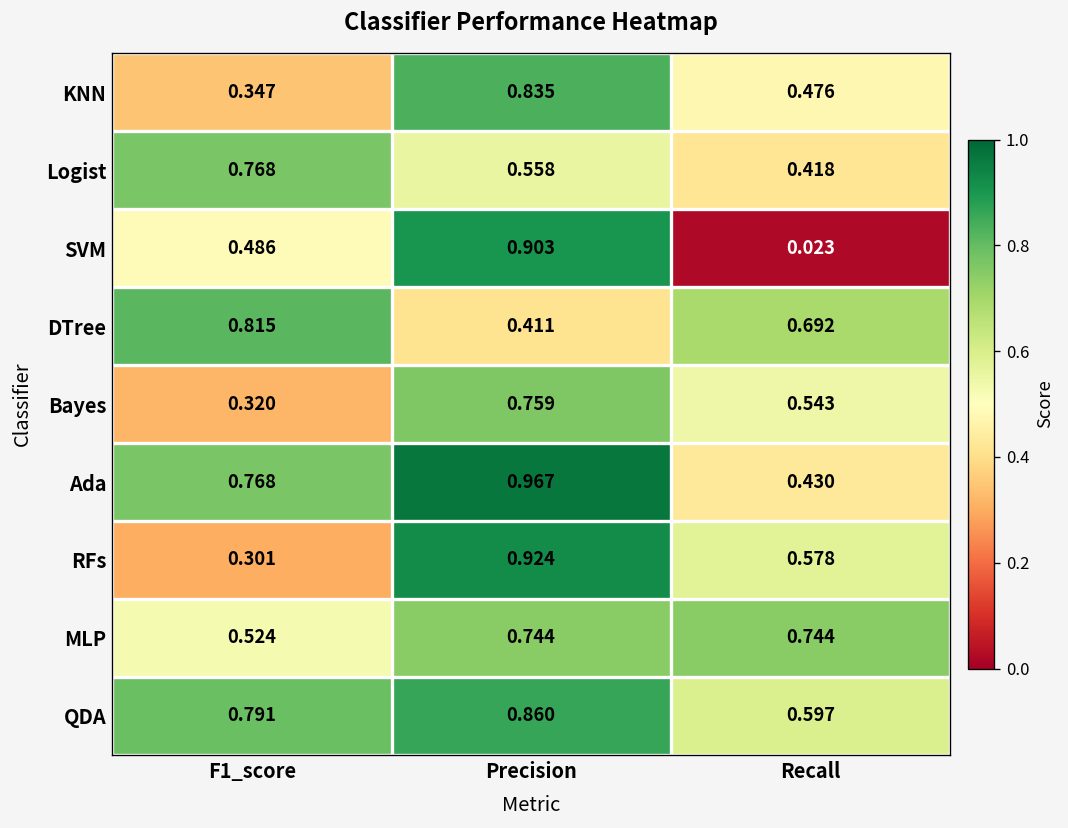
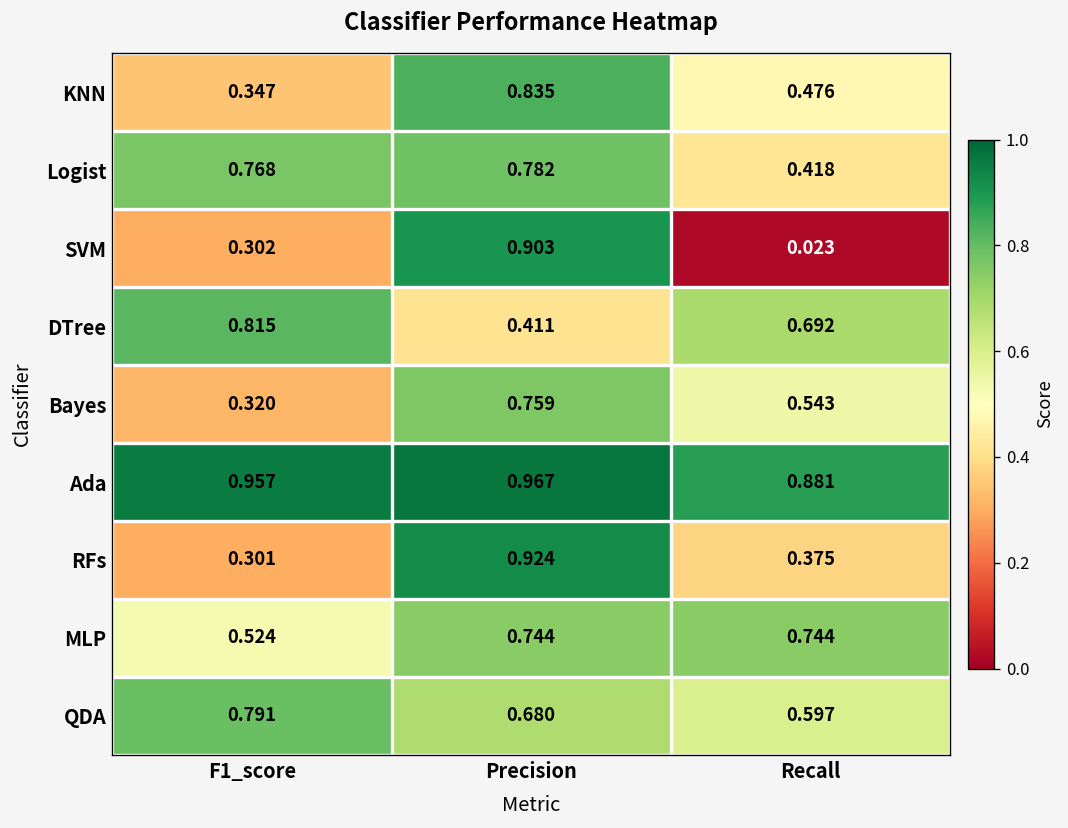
  {
    "KNN": {
      "F1_score": 0.347,
      "Precision": 0.835,
      "Recall": 0.476
    },
    "Logist": {
      "F1_score": 0.768,
-     "Precision": 0.558,
+     "Precision": 0.782,
      "Recall": 0.418
    },
    "SVM": {
-     "F1_score": 0.486,
+     "F1_score": 0.302,
      "Precision": 0.903,
      "Recall": 0.023
    },
    "DTree": {
      "F1_score": 0.815,
      "Precision": 0.411,
      "Recall": 0.692
    },
    "Bayes": {
      "F1_score": 0.320,
      "Precision": 0.759,
      "Recall": 0.543
    },
    "Ada": {
-     "F1_score": 0.768,
+     "F1_score": 0.957,
      "Precision": 0.967,
-     "Recall": 0.430
+     "Recall": 0.881
    },
    "RFs": {
      "F1_score": 0.301,
      "Precision": 0.924,
-     "Recall": 0.578
+     "Recall": 0.375
    },
    "MLP": {
      "F1_score": 0.524,
      "Precision": 0.744,
      "Recall": 0.744
    },
    "QDA": {
      "F1_score": 0.791,
-     "Precision": 0.860,
+     "Precision": 0.680,
      "Recall": 0.597
    }
  }
